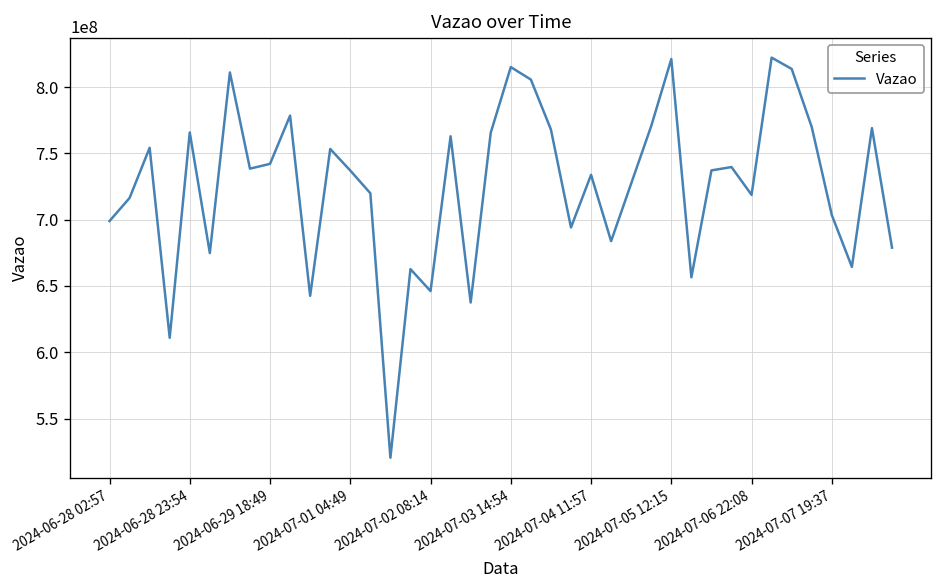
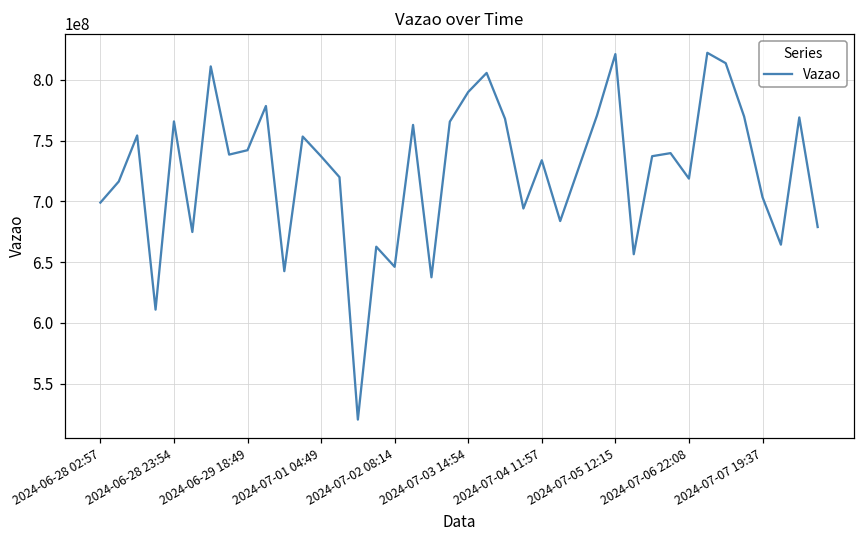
  {
    "2024-06-28 02:57": 699000000,
    "2024-06-28 23:54": 766000000,
    "2024-06-29 18:49": 742000000,
    "2024-07-01 04:49": 737000000,
    "2024-07-02 08:14": 646000000,
-   "2024-07-03 14:54": 815000000,
+   "2024-07-03 14:54": 790000000,
    "2024-07-04 11:57": 734000000,
    "2024-07-05 12:15": 821000000,
    "2024-07-06 22:08": 719000000,
    "2024-07-07 19:37": 703000000
  }
